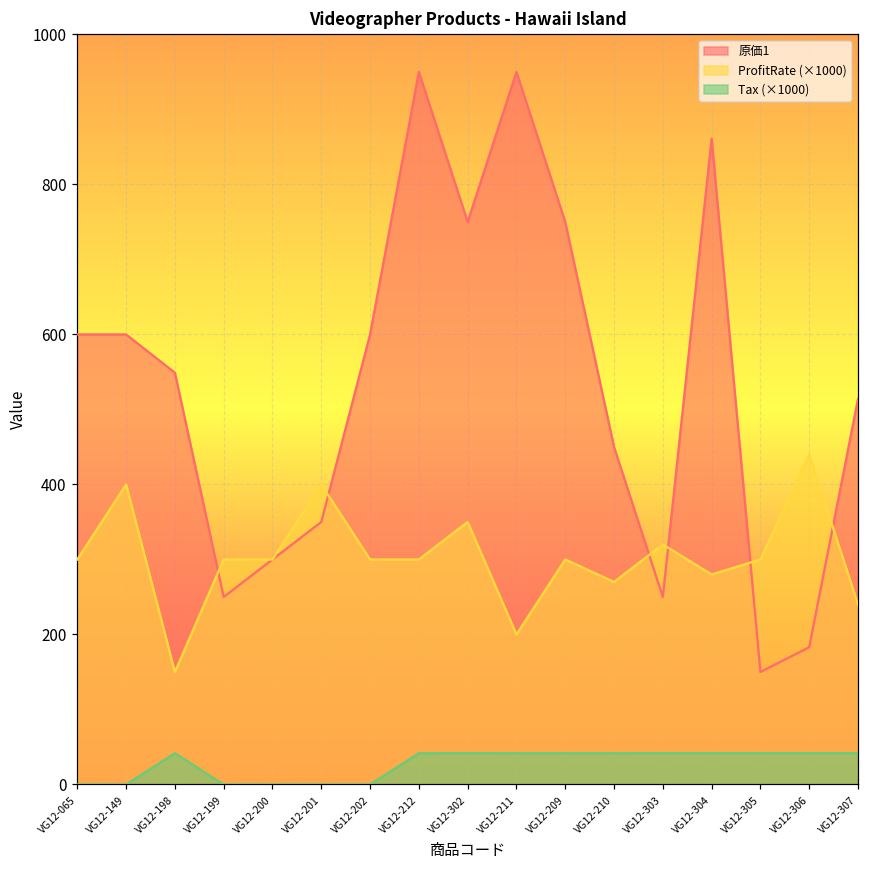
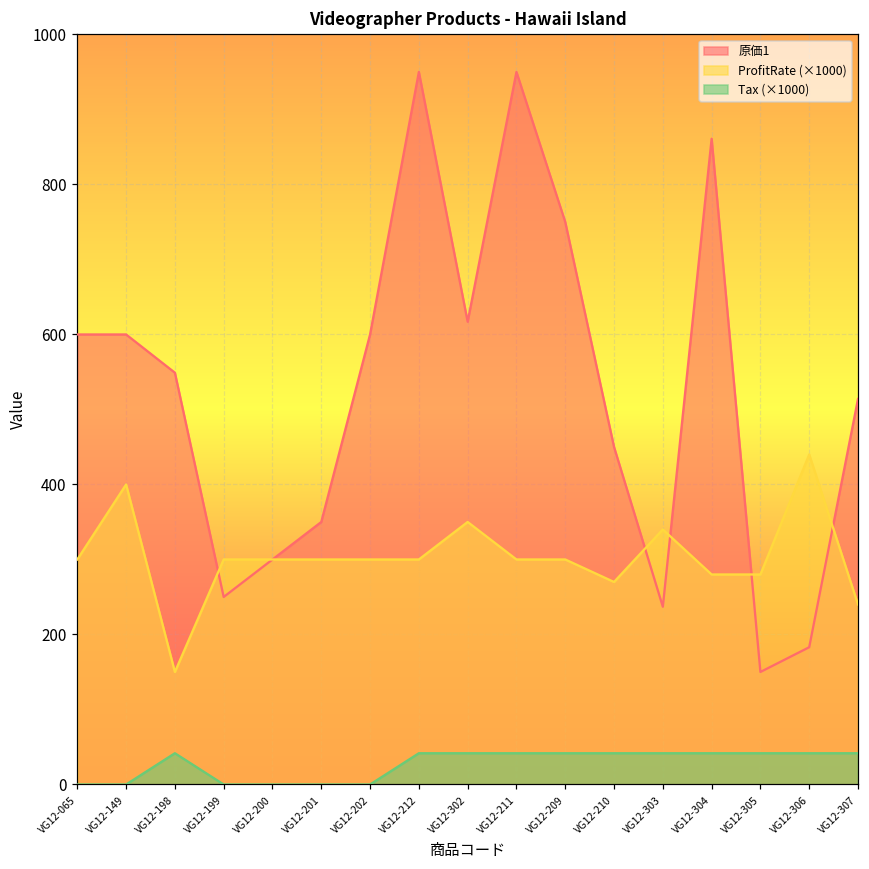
  {
    "原価1": {
      "VG12-065": 600,
      "VG12-149": 600,
      "VG12-198": 550,
      "VG12-199": 250,
      "VG12-201": 350,
      "VG12-202": 600,
      "VG12-212": 950,
-     "VG12-302": 750,
+     "VG12-302": 620,
      "VG12-211": 950,
      "VG12-209": 750,
      "VG12-210": 450,
-     "VG12-303": 250,
+     "VG12-303": 240,
      "VG12-304": 860,
      "VG12-305": 150,
      "VG12-306": 180,
      "VG12-307": 510
    },
    "ProfitRate (×1000)": {
      "VG12-065": 300,
      "VG12-149": 400,
      "VG12-198": 150,
      "VG12-199": 300,
-     "VG12-201": 400,
+     "VG12-201": 300,
      "VG12-202": 300,
      "VG12-212": 300,
      "VG12-302": 350,
-     "VG12-211": 200,
+     "VG12-211": 300,
      "VG12-209": 300,
      "VG12-210": 270,
-     "VG12-303": 320,
+     "VG12-303": 340,
      "VG12-304": 280,
-     "VG12-305": 300,
+     "VG12-305": 280,
      "VG12-306": 440,
      "VG12-307": 240
    },
    "Tax (×1000)": {
      "VG12-065": 0,
      "VG12-149": 0,
      "VG12-198": 40,
      "VG12-199": 0,
      "VG12-200": 0,
      "VG12-201": 0,
      "VG12-202": 0,
      "VG12-212": 40,
      "VG12-302": 40,
      "VG12-211": 40,
      "VG12-209": 40,
      "VG12-210": 40,
      "VG12-303": 40,
      "VG12-304": 40,
      "VG12-305": 40,
      "VG12-306": 40,
      "VG12-307": 40
    }
  }
